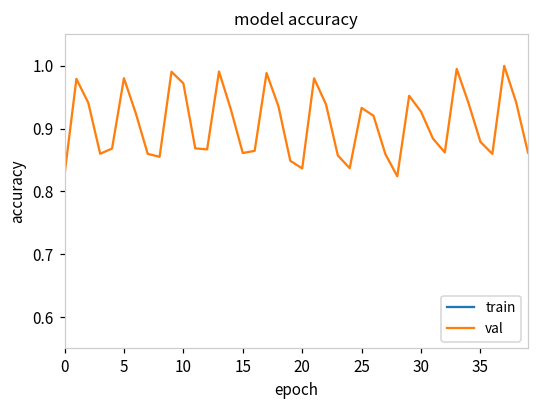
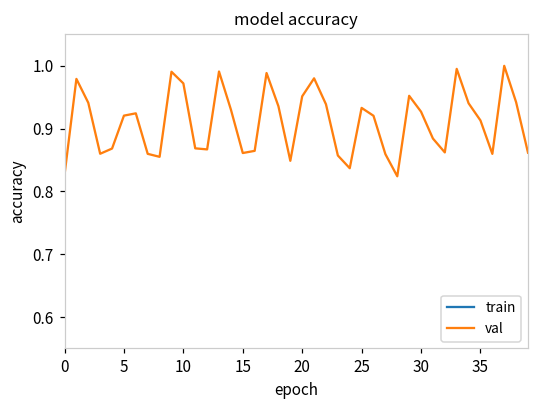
  {
    "val": {
      "0": 0.83,
-     "5": 0.98,
+     "5": 0.92,
      "10": 0.97,
      "15": 0.86,
-     "20": 0.84,
+     "20": 0.95,
      "25": 0.93,
      "30": 0.93,
-     "35": 0.88
+     "35": 0.91
    }
  }
